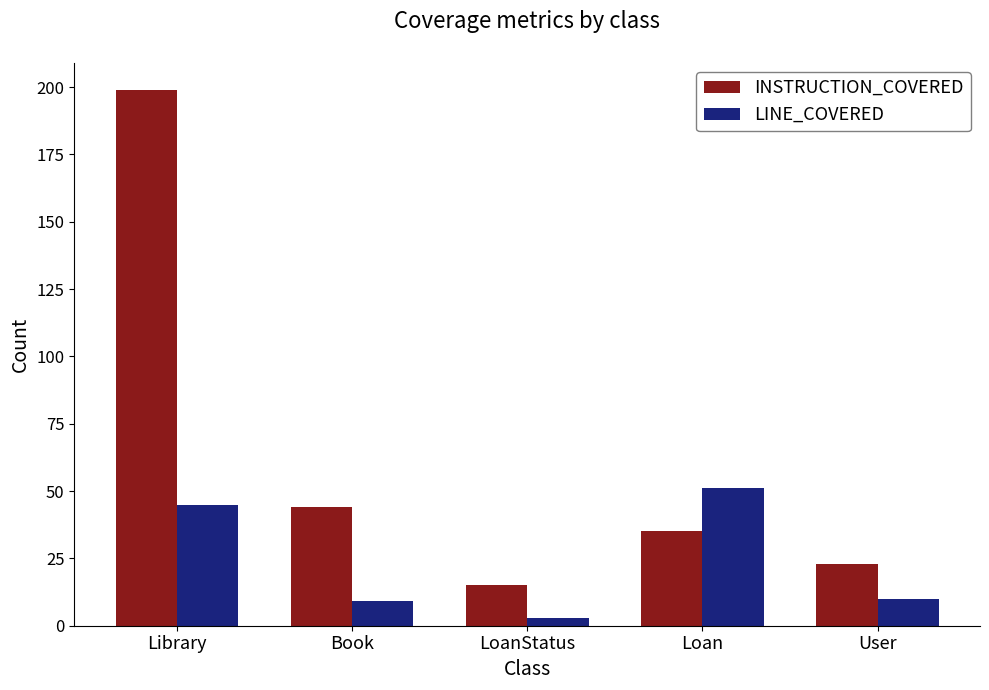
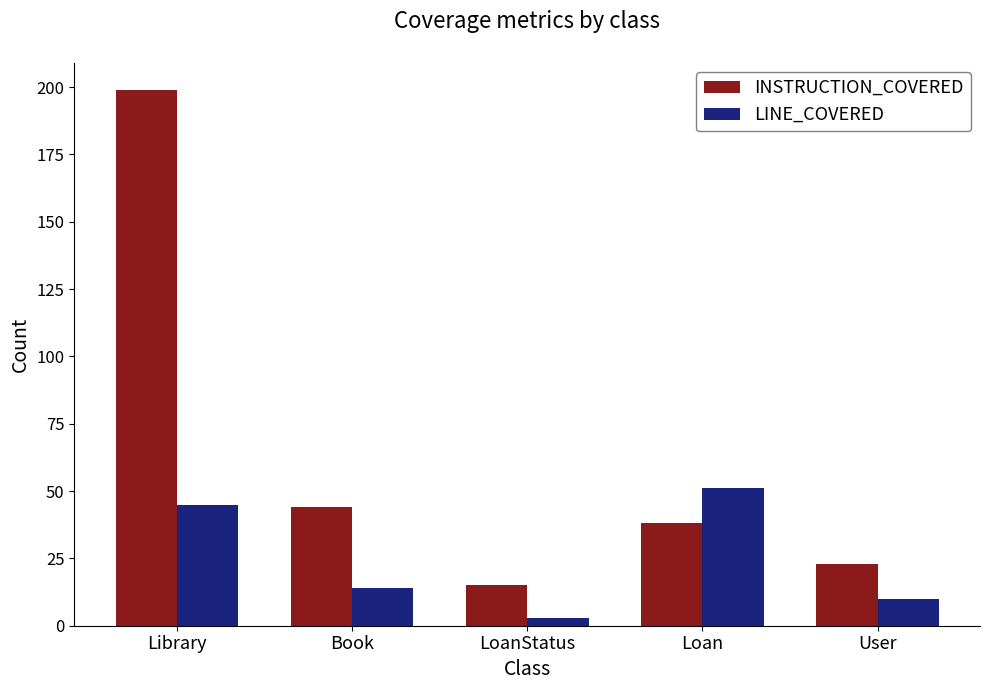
  {
    "INSTRUCTION_COVERED": {
      "Library": 199,
      "Book": 44,
      "LoanStatus": 15,
-     "Loan": 35,
+     "Loan": 38,
      "User": 23
    },
    "LINE_COVERED": {
      "Library": 45,
-     "Book": 9,
+     "Book": 14,
      "LoanStatus": 3,
      "Loan": 51,
      "User": 10
    }
  }
